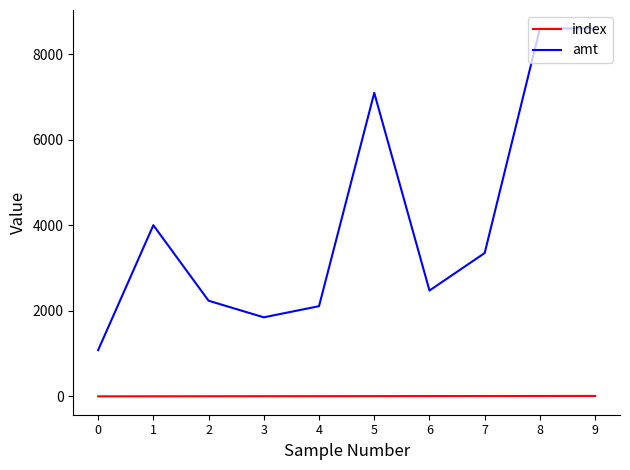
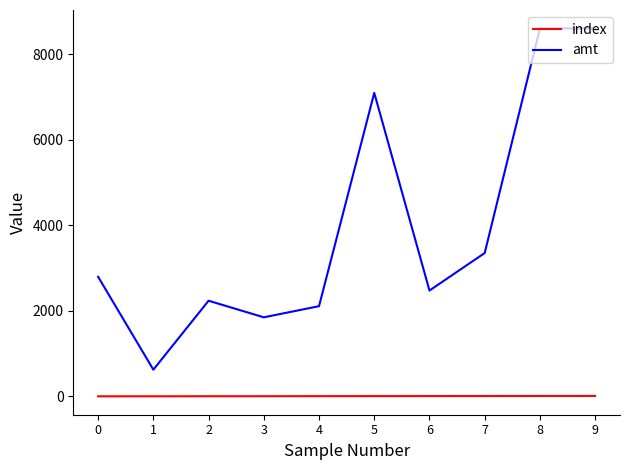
  {
    "index": {
      "0": 0,
      "1": 0,
      "2": 0,
      "3": 0,
      "4": 0,
      "5": 0,
      "6": 0,
      "7": 0,
      "8": 0,
      "9": 0
    },
    "amt": {
-     "0": 1100,
-     "1": 4000,
+     "0": 2800,
+     "1": 600,
      "2": 2200,
      "3": 1800,
      "4": 2100,
      "5": 7100,
      "6": 2500,
      "7": 3300
    }
  }
